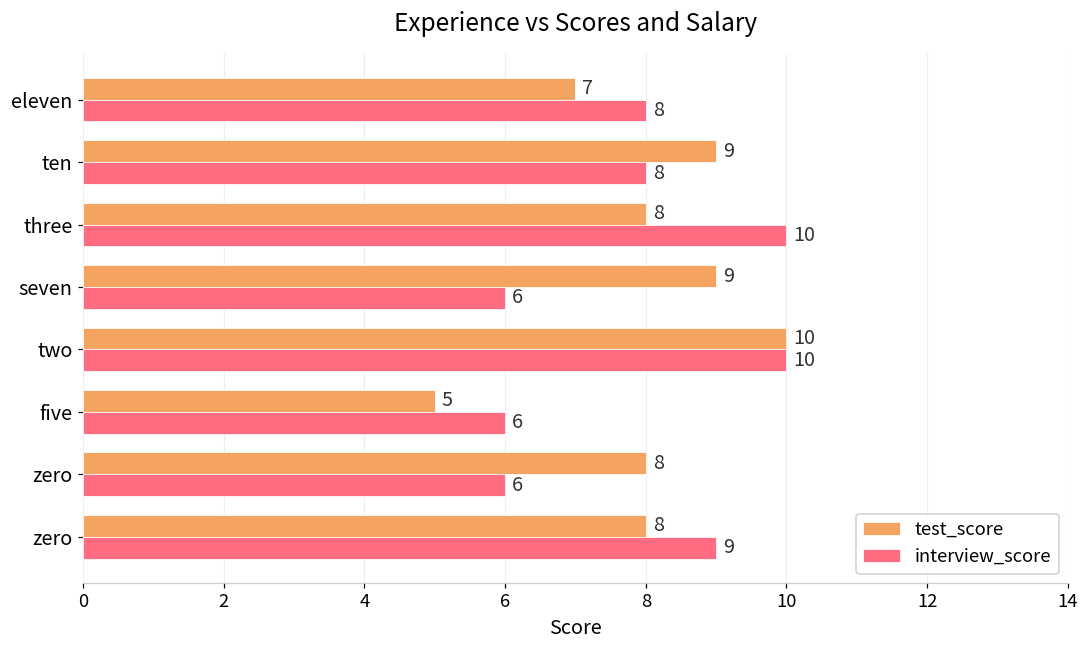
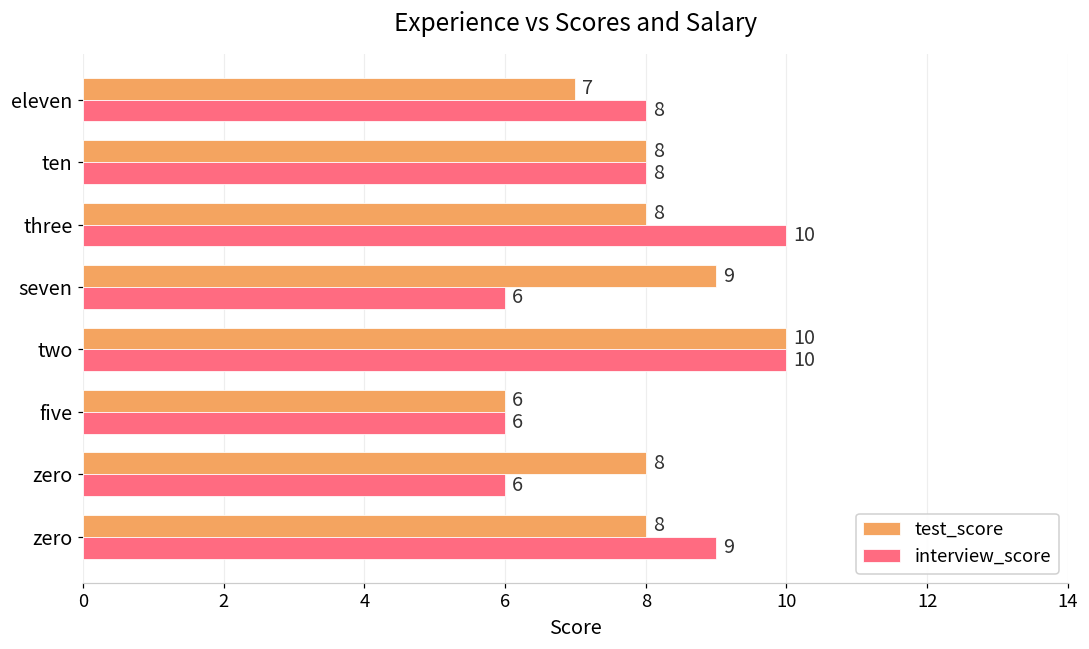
  {
    "test_score": {
      "eleven": 7,
-     "ten": 9,
+     "ten": 8,
      "three": 8,
      "seven": 9,
      "two": 10,
-     "five": 5
+     "five": 6
    },
    "interview_score": {
      "eleven": 8,
      "ten": 8,
      "three": 10,
      "seven": 6,
      "two": 10,
      "five": 6
    }
  }
